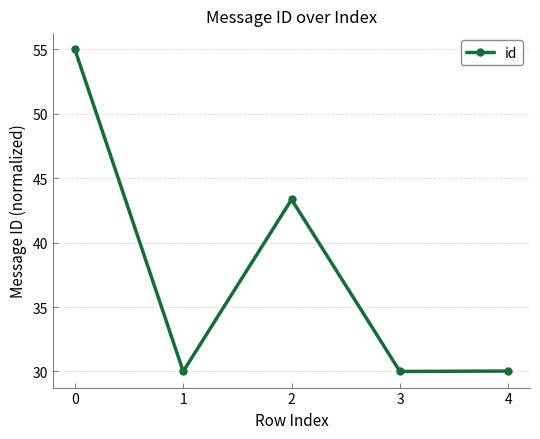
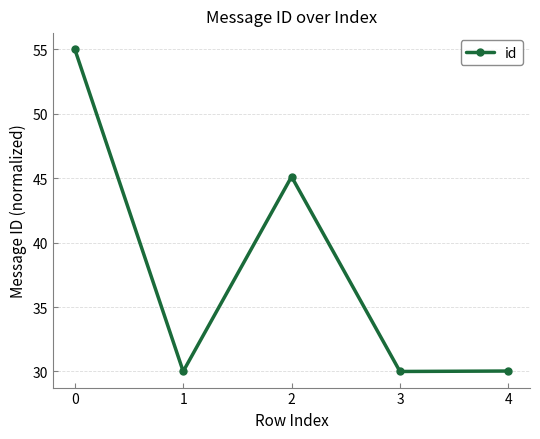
  {
    "0": 55.0,
    "1": 30.0,
-   "2": 43.3,
+   "2": 45.1,
    "3": 30.0,
    "4": 30.0
  }
